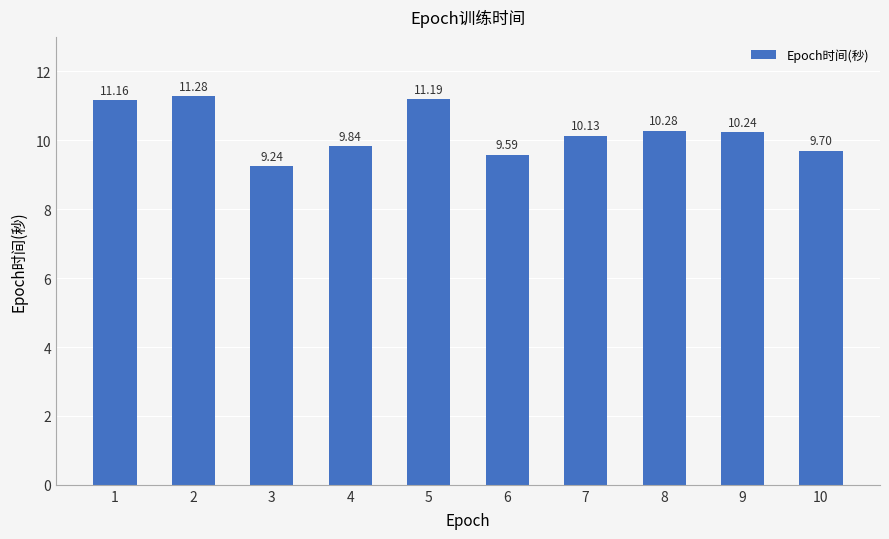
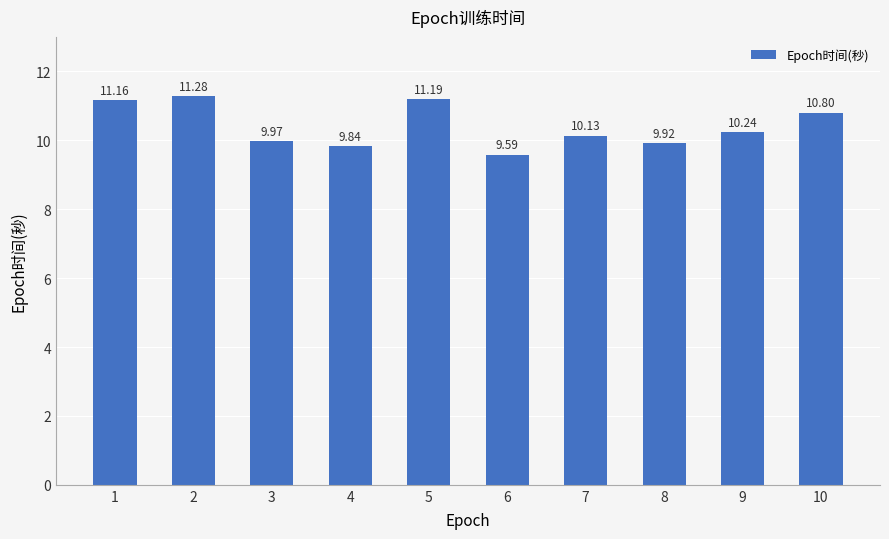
  {
    "1": 11.16,
    "2": 11.28,
-   "3": 9.24,
+   "3": 9.97,
    "4": 9.84,
    "5": 11.19,
    "6": 9.59,
    "7": 10.13,
-   "8": 10.28,
+   "8": 9.92,
    "9": 10.24,
-   "10": 9.70
+   "10": 10.80
  }
